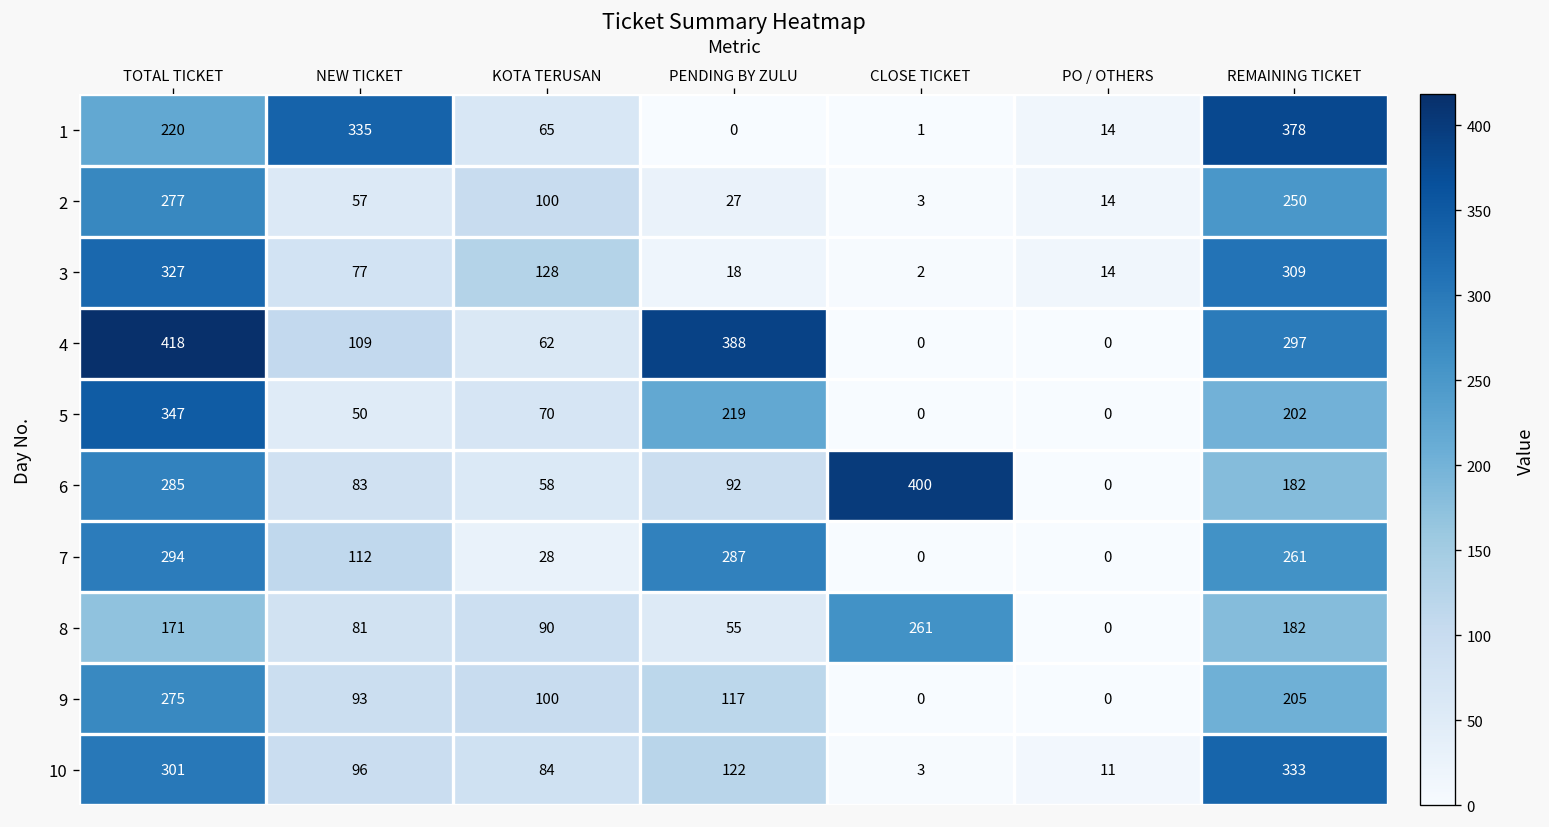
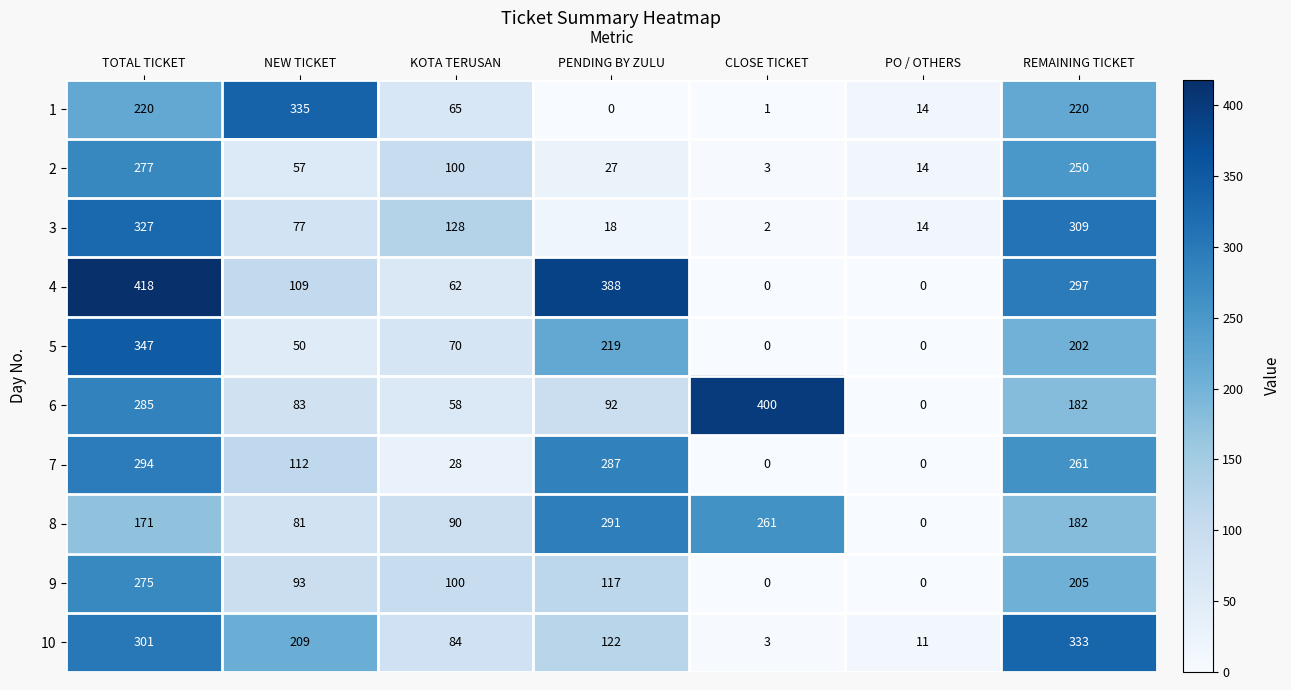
  {
    "1": {
      "TOTAL TICKET": 220,
      "NEW TICKET": 335,
      "KOTA TERUSAN": 65,
      "PENDING BY ZULU": 0,
      "CLOSE TICKET": 1,
      "PO / OTHERS": 14,
-     "REMAINING TICKET": 378
+     "REMAINING TICKET": 220
    },
    "2": {
      "TOTAL TICKET": 277,
      "NEW TICKET": 57,
      "KOTA TERUSAN": 100,
      "PENDING BY ZULU": 27,
      "CLOSE TICKET": 3,
      "PO / OTHERS": 14,
      "REMAINING TICKET": 250
    },
    "3": {
      "TOTAL TICKET": 327,
      "NEW TICKET": 77,
      "KOTA TERUSAN": 128,
      "PENDING BY ZULU": 18,
      "CLOSE TICKET": 2,
      "PO / OTHERS": 14,
      "REMAINING TICKET": 309
    },
    "4": {
      "TOTAL TICKET": 418,
      "NEW TICKET": 109,
      "KOTA TERUSAN": 62,
      "PENDING BY ZULU": 388,
      "CLOSE TICKET": 0,
      "PO / OTHERS": 0,
      "REMAINING TICKET": 297
    },
    "5": {
      "TOTAL TICKET": 347,
      "NEW TICKET": 50,
      "KOTA TERUSAN": 70,
      "PENDING BY ZULU": 219,
      "CLOSE TICKET": 0,
      "PO / OTHERS": 0,
      "REMAINING TICKET": 202
    },
    "6": {
      "TOTAL TICKET": 285,
      "NEW TICKET": 83,
      "KOTA TERUSAN": 58,
      "PENDING BY ZULU": 92,
      "CLOSE TICKET": 400,
      "PO / OTHERS": 0,
      "REMAINING TICKET": 182
    },
    "7": {
      "TOTAL TICKET": 294,
      "NEW TICKET": 112,
      "KOTA TERUSAN": 28,
      "PENDING BY ZULU": 287,
      "CLOSE TICKET": 0,
      "PO / OTHERS": 0,
      "REMAINING TICKET": 261
    },
    "8": {
      "TOTAL TICKET": 171,
      "NEW TICKET": 81,
      "KOTA TERUSAN": 90,
-     "PENDING BY ZULU": 55,
+     "PENDING BY ZULU": 291,
      "CLOSE TICKET": 261,
      "PO / OTHERS": 0,
      "REMAINING TICKET": 182
    },
    "9": {
      "TOTAL TICKET": 275,
      "NEW TICKET": 93,
      "KOTA TERUSAN": 100,
      "PENDING BY ZULU": 117,
      "CLOSE TICKET": 0,
      "PO / OTHERS": 0,
      "REMAINING TICKET": 205
    },
    "10": {
      "TOTAL TICKET": 301,
-     "NEW TICKET": 96,
+     "NEW TICKET": 209,
      "KOTA TERUSAN": 84,
      "PENDING BY ZULU": 122,
      "CLOSE TICKET": 3,
      "PO / OTHERS": 11,
      "REMAINING TICKET": 333
    }
  }
